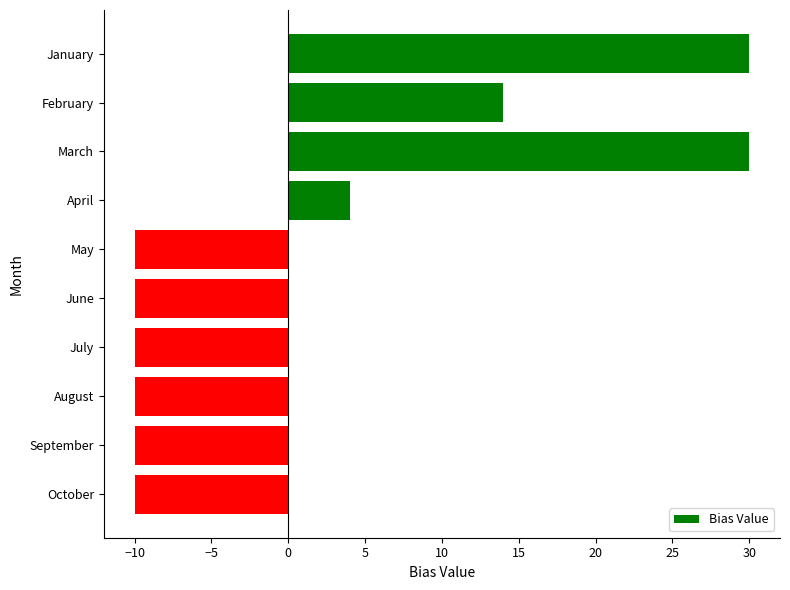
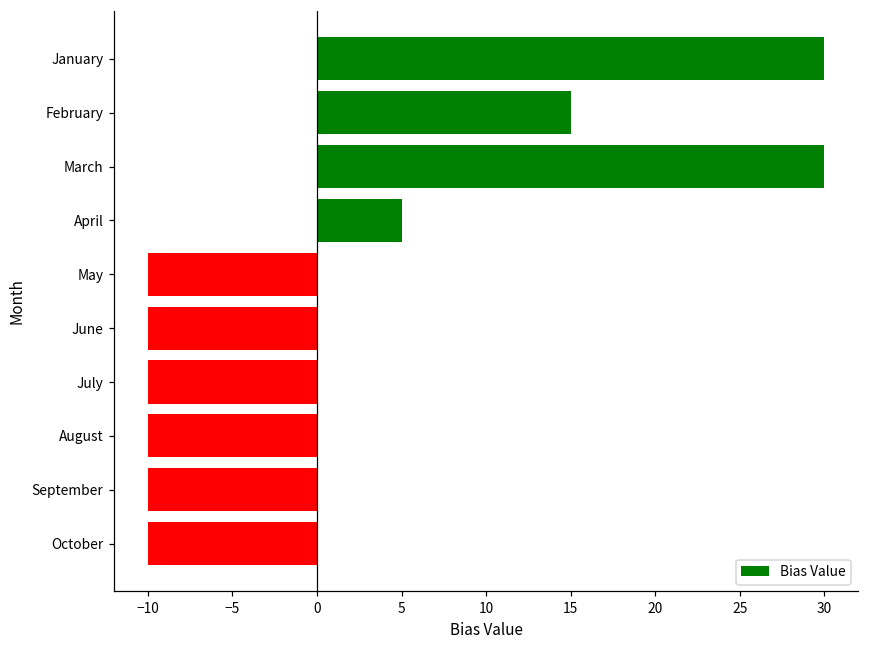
  {
    "January": 30,
-   "February": 14,
+   "February": 15,
    "March": 30,
-   "April": 4,
+   "April": 5,
    "May": -10,
    "June": -10,
    "July": -10,
    "August": -10,
    "September": -10,
    "October": -10
  }
